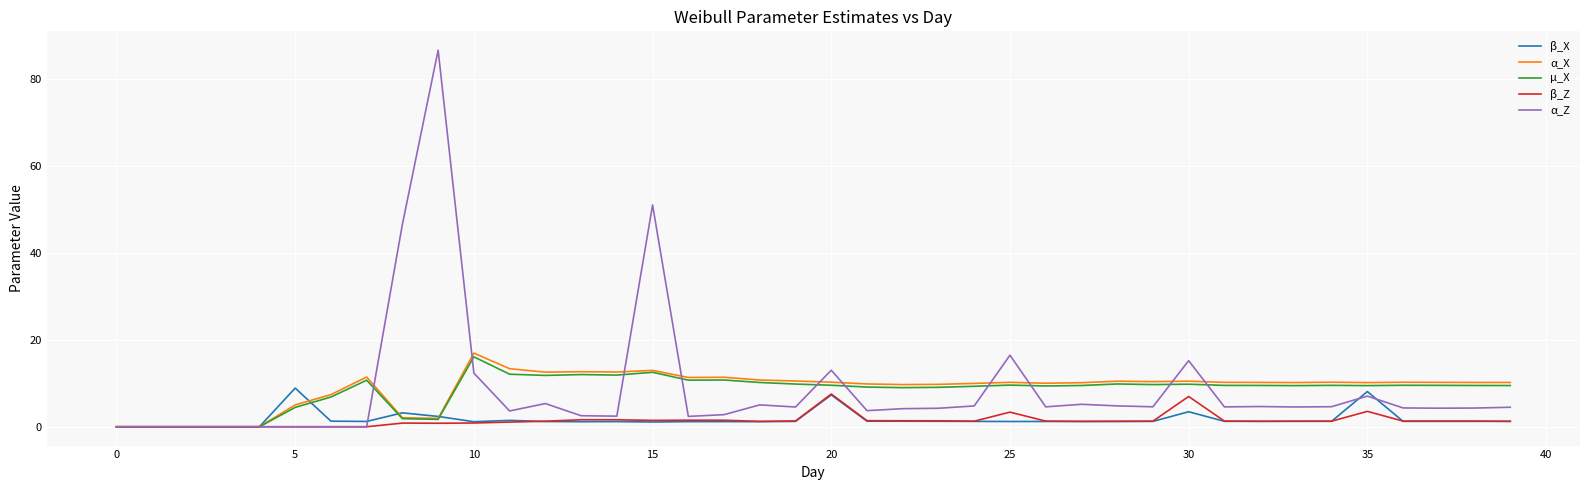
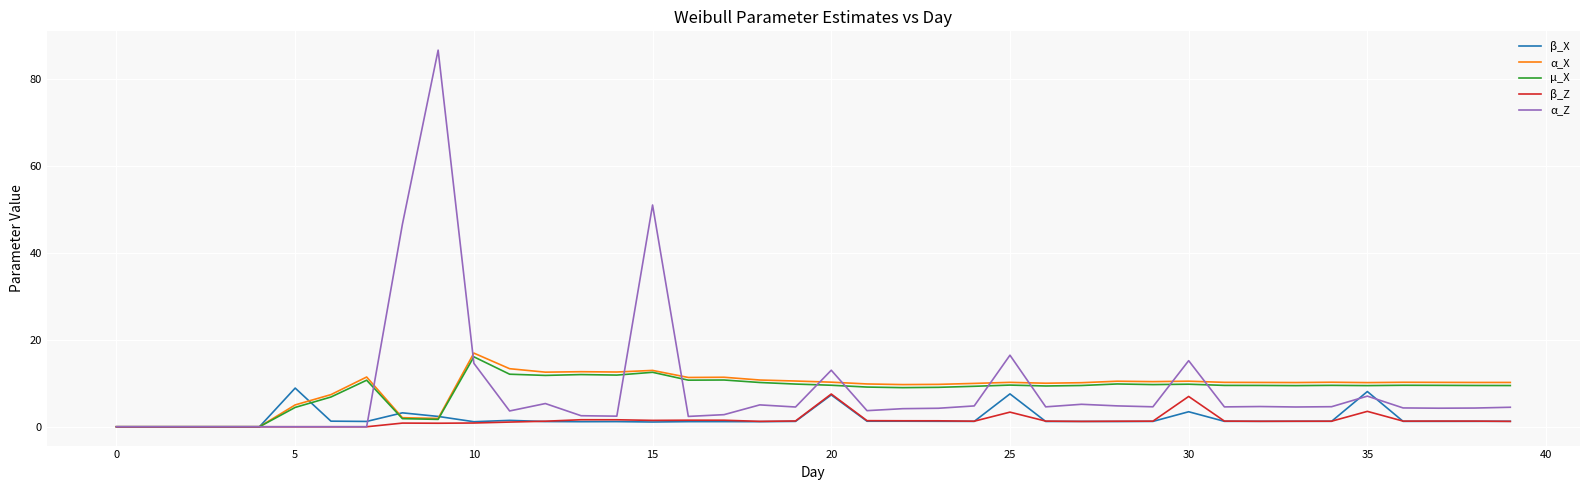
  {
    "β_X": {
      "5": 9,
-     "25": 1,
+     "25": 8,
      "30": 3,
      "35": 8
    },
    "α_X": {
      "10": 17,
      "20": 10,
      "25": 10,
      "30": 10,
      "35": 10
    },
    "µ_X": {
      "10": 16,
      "20": 10,
      "25": 10,
      "30": 10,
      "35": 9
    },
    "β_Z": {
      "25": 3,
      "30": 7,
      "35": 4
    },
    "α_Z": {
-     "10": 12,
+     "10": 15,
      "15": 51,
      "20": 13,
      "25": 16,
      "30": 15,
      "35": 7
    }
  }
